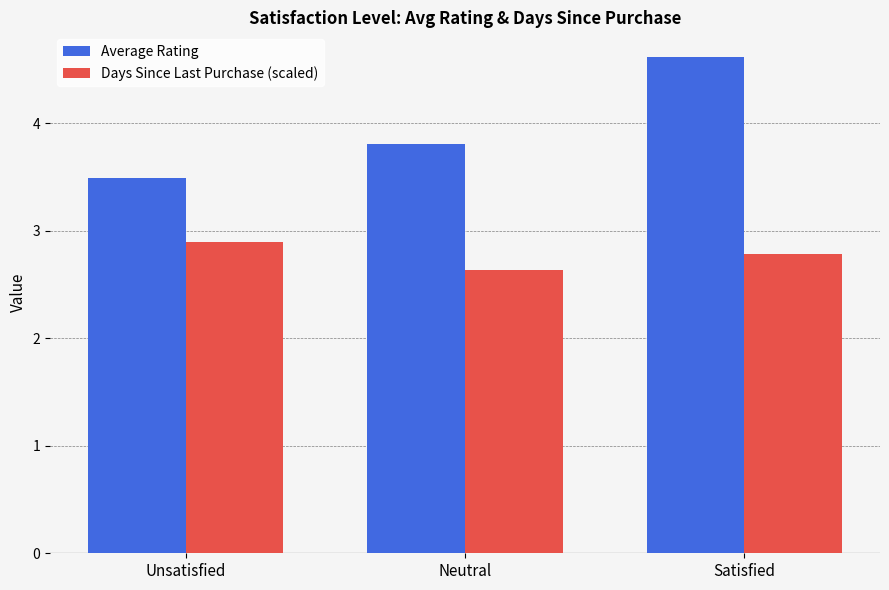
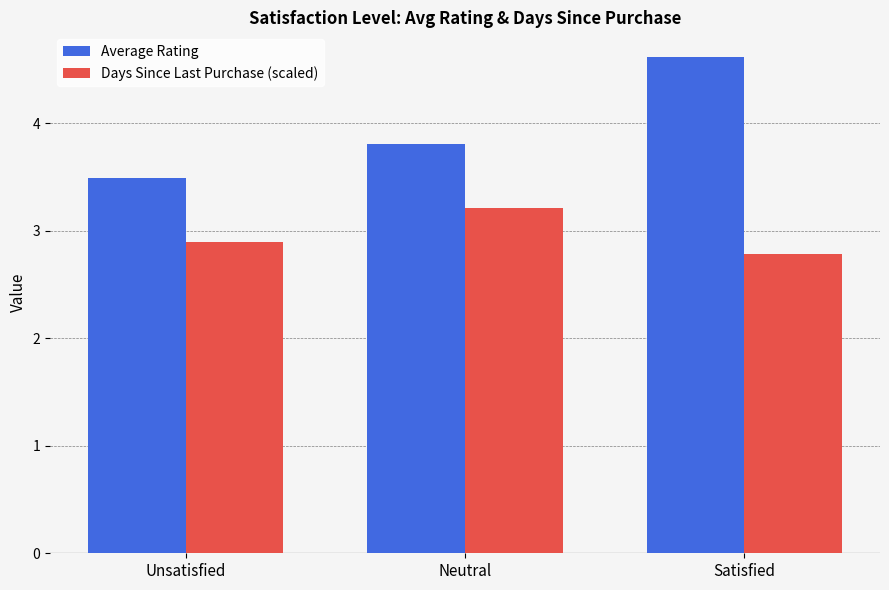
  {
    "Average Rating": {
      "Unsatisfied": 3.49,
      "Neutral": 3.81,
      "Satisfied": 4.61
    },
    "Days Since Last Purchase (scaled)": {
      "Unsatisfied": 2.89,
-     "Neutral": 2.63,
+     "Neutral": 3.21,
      "Satisfied": 2.78
    }
  }
